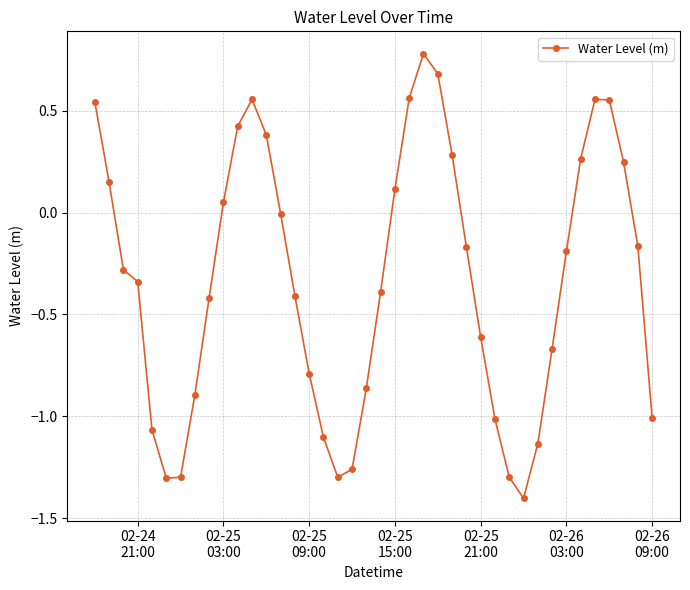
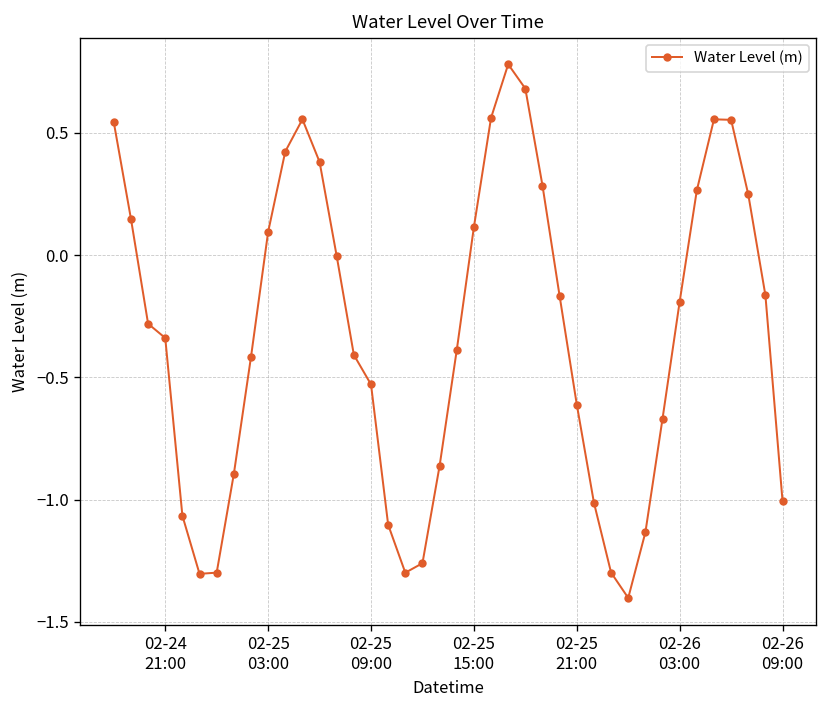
  {
    "02-24 21:00": -0.34,
-   "02-25 03:00": 0.05,
-   "02-25 09:00": -0.79,
+   "02-25 03:00": 0.09,
+   "02-25 09:00": -0.53,
    "02-25 15:00": 0.11,
    "02-25 21:00": -0.61,
    "02-26 03:00": -0.19,
    "02-26 09:00": -1.01
  }
